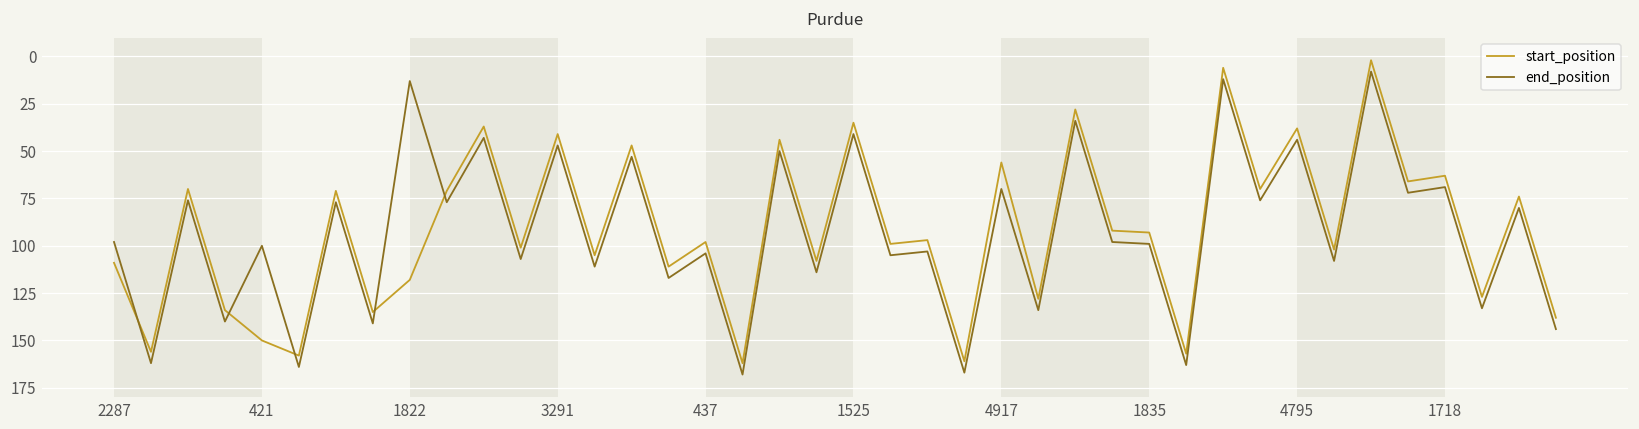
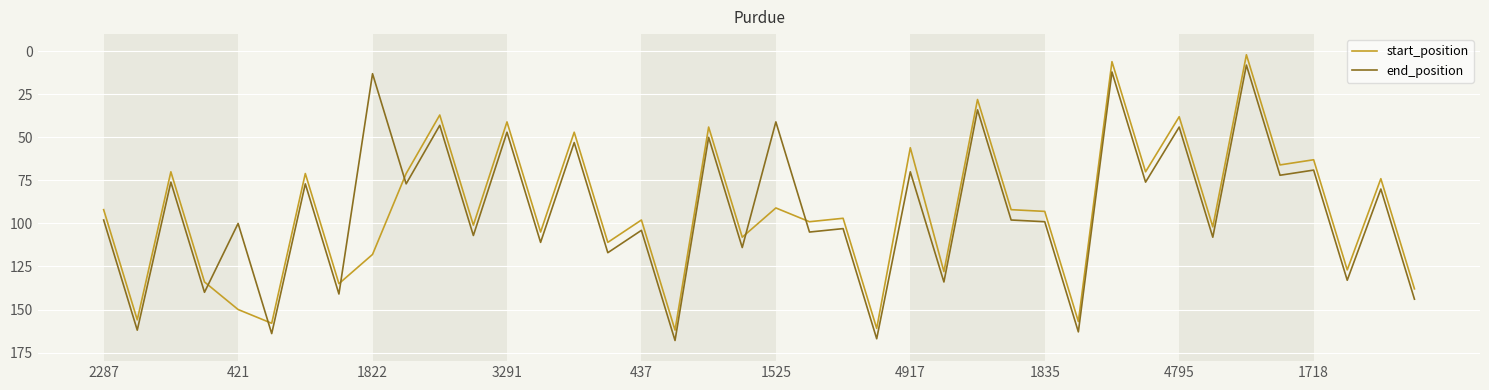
  {
    "start_position": {
-     "2287": 109,
+     "2287": 92,
      "421": 150,
      "1822": 118,
      "3291": 41,
      "437": 98,
-     "1525": 35,
+     "1525": 91,
      "4917": 56,
      "1835": 93,
      "4795": 38,
      "1718": 63
    },
    "end_position": {
      "2287": 98,
      "421": 100,
      "1822": 13,
      "3291": 47,
      "437": 104,
      "1525": 41,
      "4917": 70,
      "1835": 99,
      "4795": 44,
      "1718": 69
    }
  }
